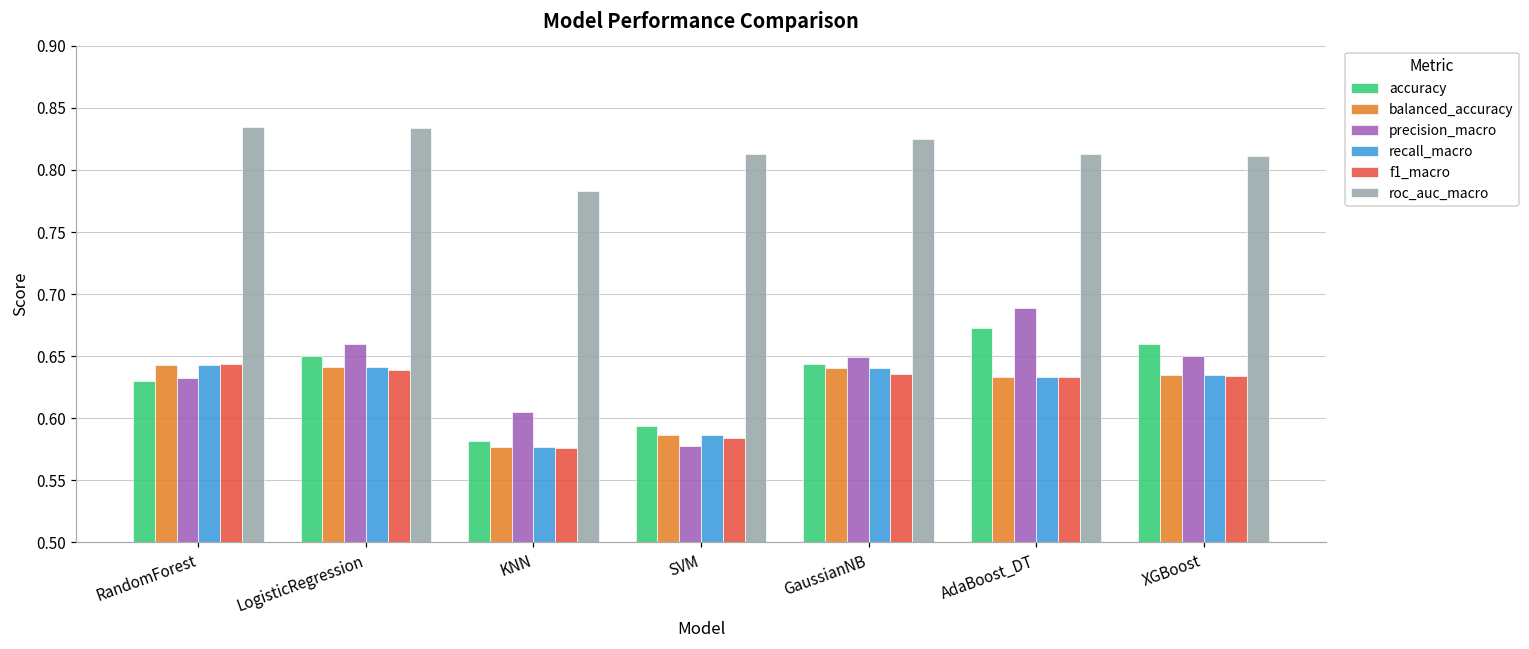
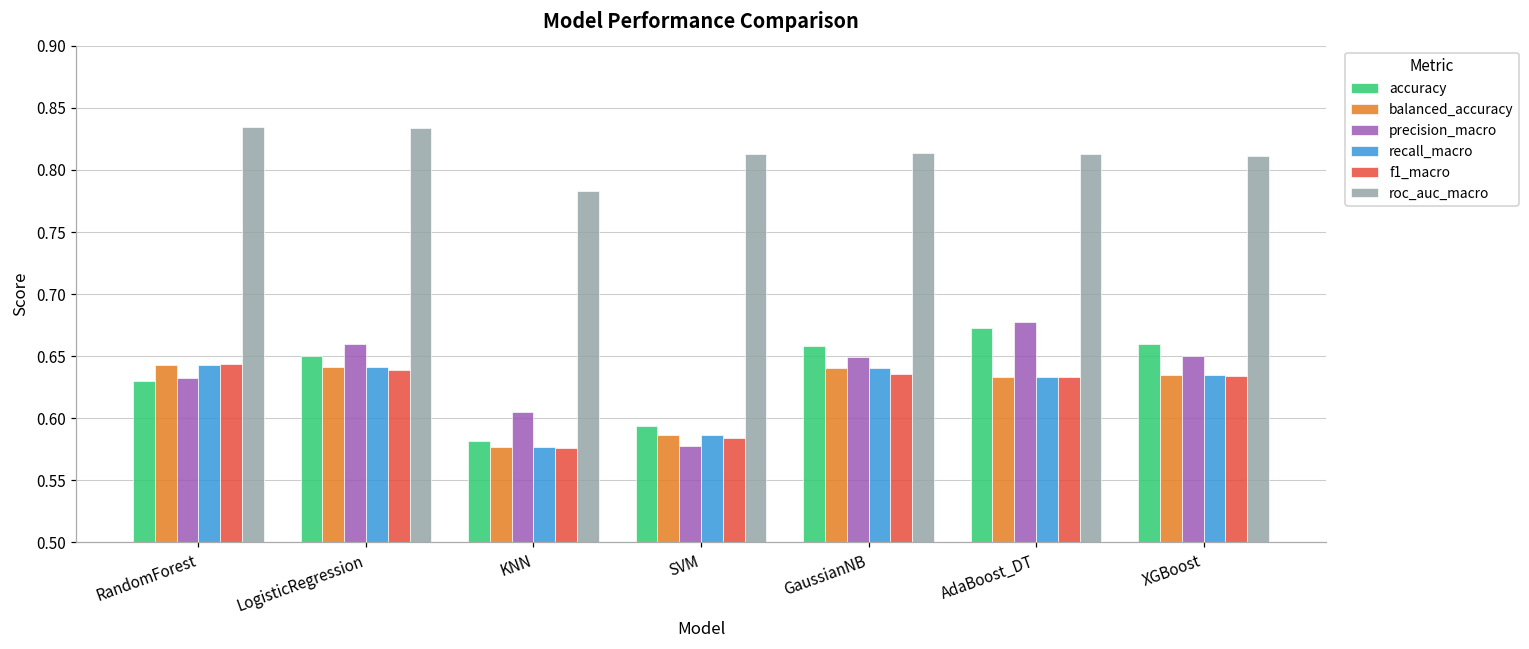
  {
    "accuracy": {
      "RandomForest": 0.630,
      "LogisticRegression": 0.650,
      "KNN": 0.581,
      "SVM": 0.594,
-     "GaussianNB": 0.644,
+     "GaussianNB": 0.658,
      "AdaBoost_DT": 0.672,
      "XGBoost": 0.660
    },
    "precision_macro": {
      "RandomForest": 0.632,
      "LogisticRegression": 0.659,
      "KNN": 0.605,
      "SVM": 0.578,
      "GaussianNB": 0.649,
-     "AdaBoost_DT": 0.689,
+     "AdaBoost_DT": 0.677,
      "XGBoost": 0.650
    },
    "recall_macro": {
      "RandomForest": 0.643,
      "LogisticRegression": 0.641,
      "KNN": 0.577,
      "SVM": 0.586,
      "GaussianNB": 0.641,
      "AdaBoost_DT": 0.633,
      "XGBoost": 0.634
    },
    "roc_auc_macro": {
      "RandomForest": 0.835,
      "LogisticRegression": 0.834,
      "KNN": 0.783,
      "SVM": 0.813,
-     "GaussianNB": 0.825,
+     "GaussianNB": 0.814,
      "AdaBoost_DT": 0.813,
      "XGBoost": 0.811
    }
  }
